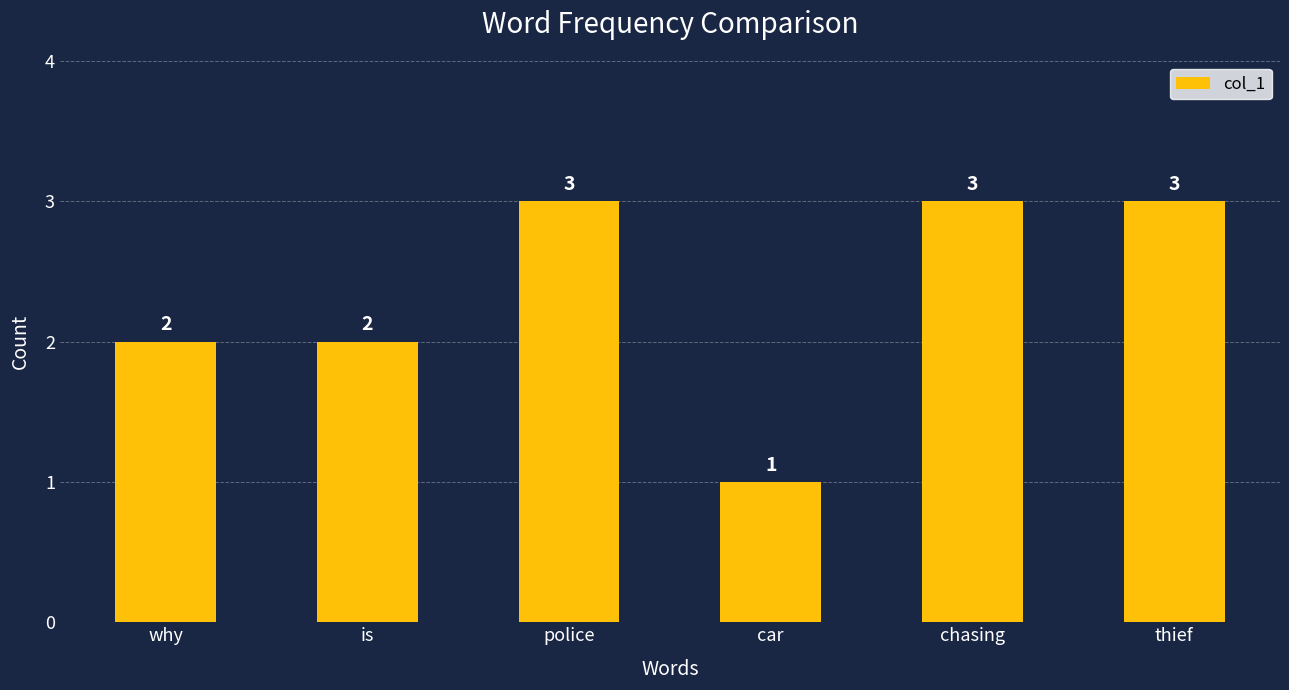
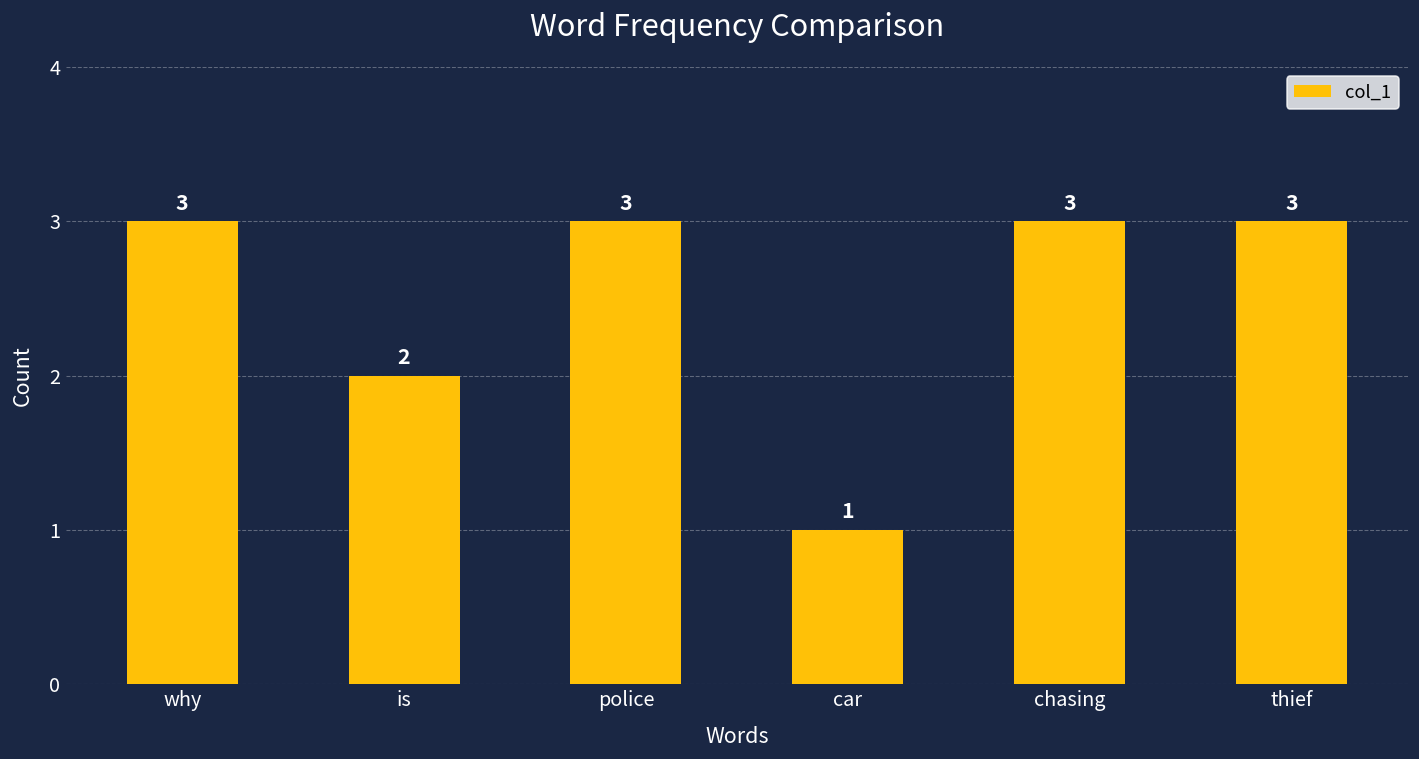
  {
-   "why": 2,
+   "why": 3,
    "is": 2,
    "police": 3,
    "car": 1,
    "chasing": 3,
    "thief": 3
  }
